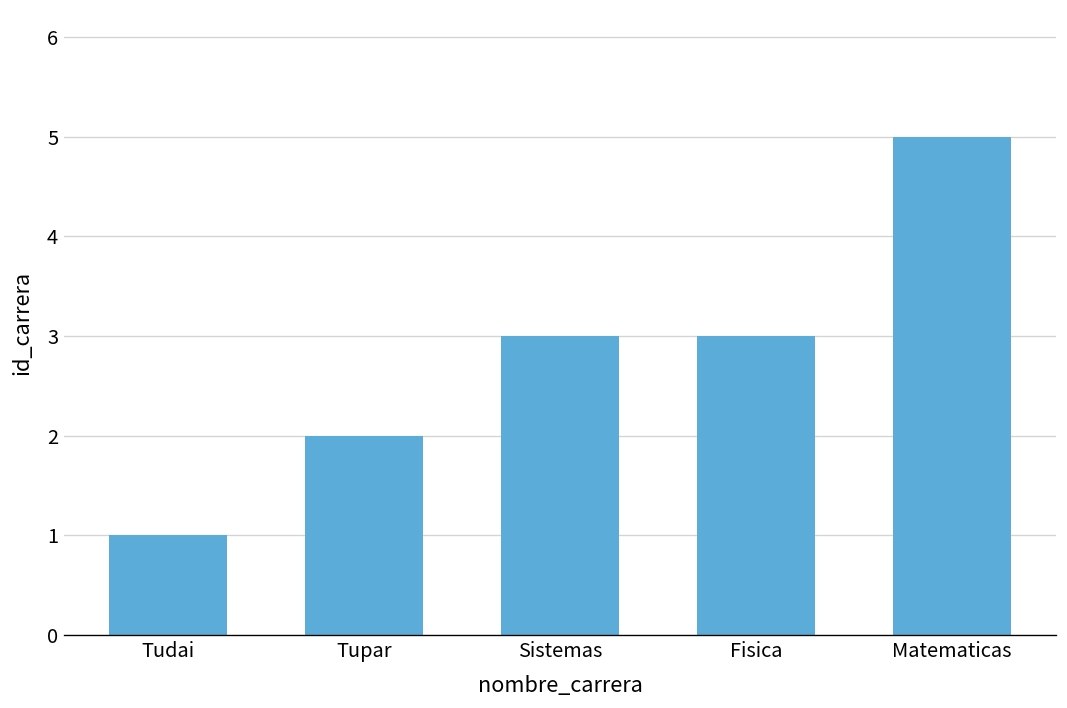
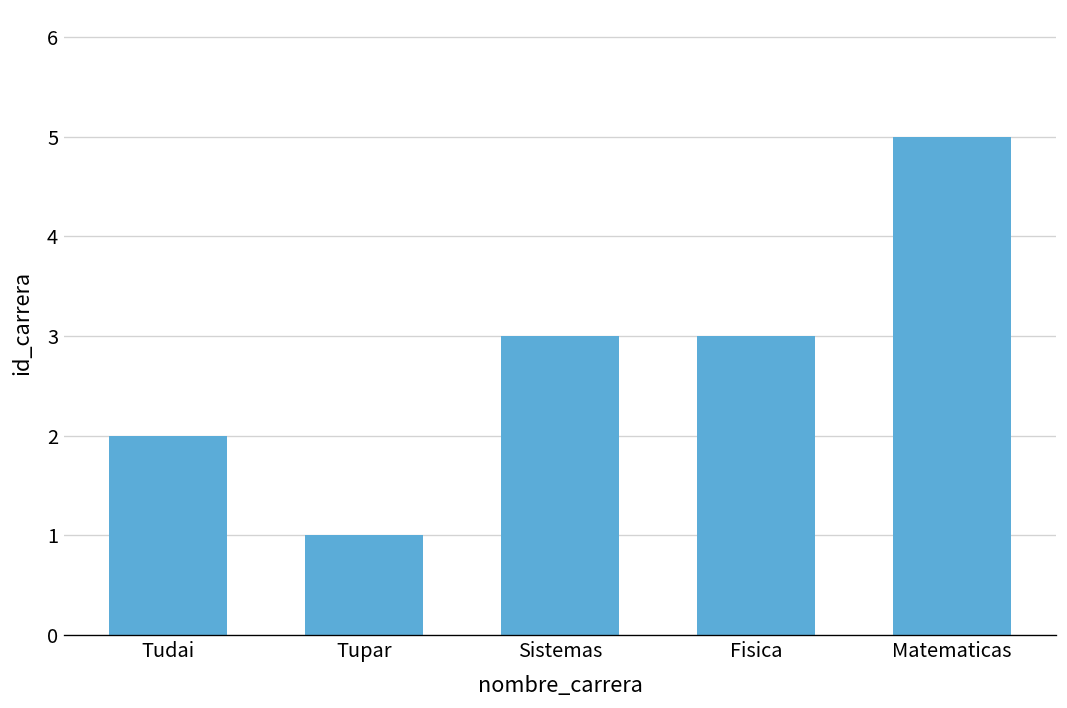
  {
-   "Tudai": 1,
-   "Tupar": 2,
+   "Tudai": 2,
+   "Tupar": 1,
    "Sistemas": 3,
    "Fisica": 3,
    "Matematicas": 5
  }
